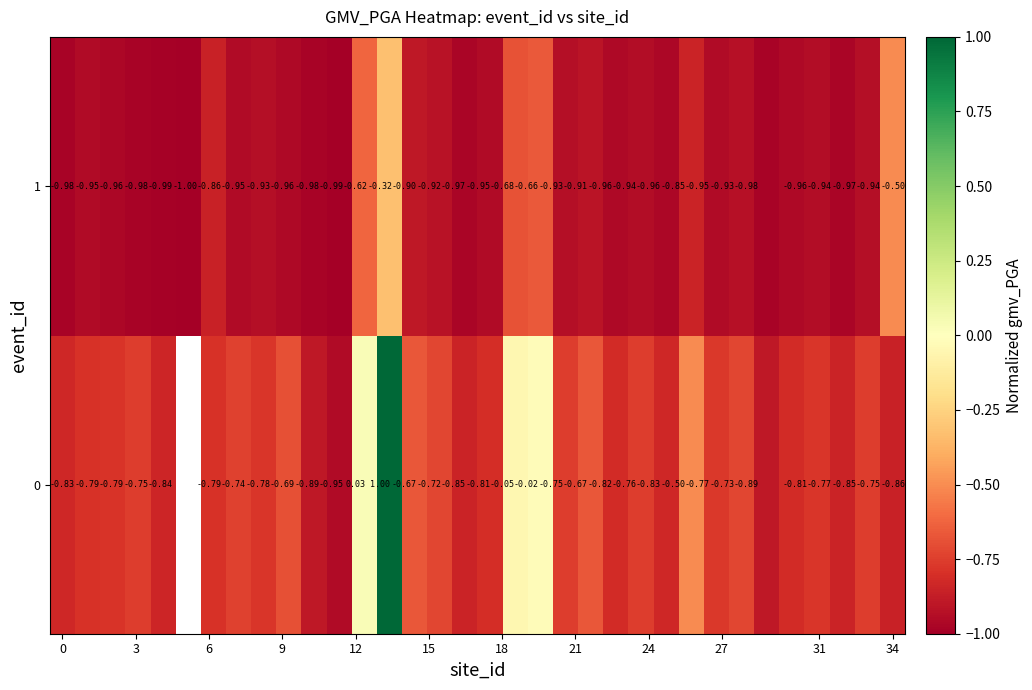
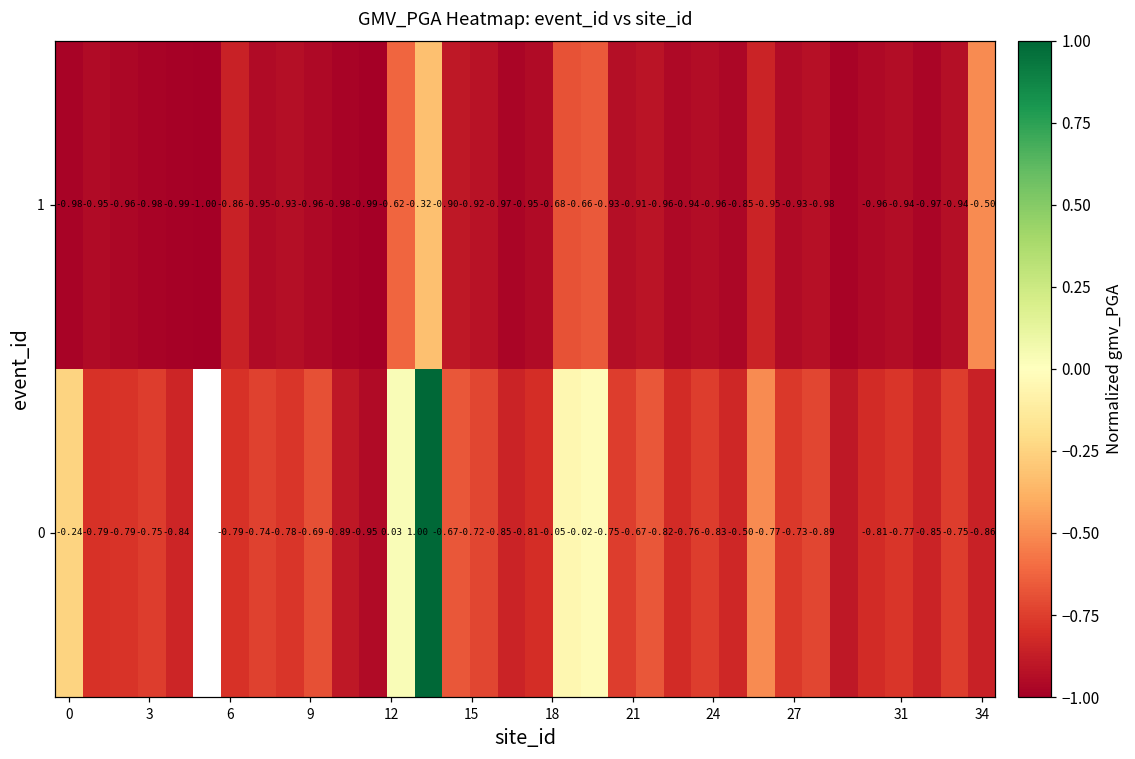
  {
    "1": {
      "0": -0.98,
      "34": -0.50
    },
    "0": {
-     "0": -0.83,
+     "0": -0.24,
      "34": -0.86
    }
  }
